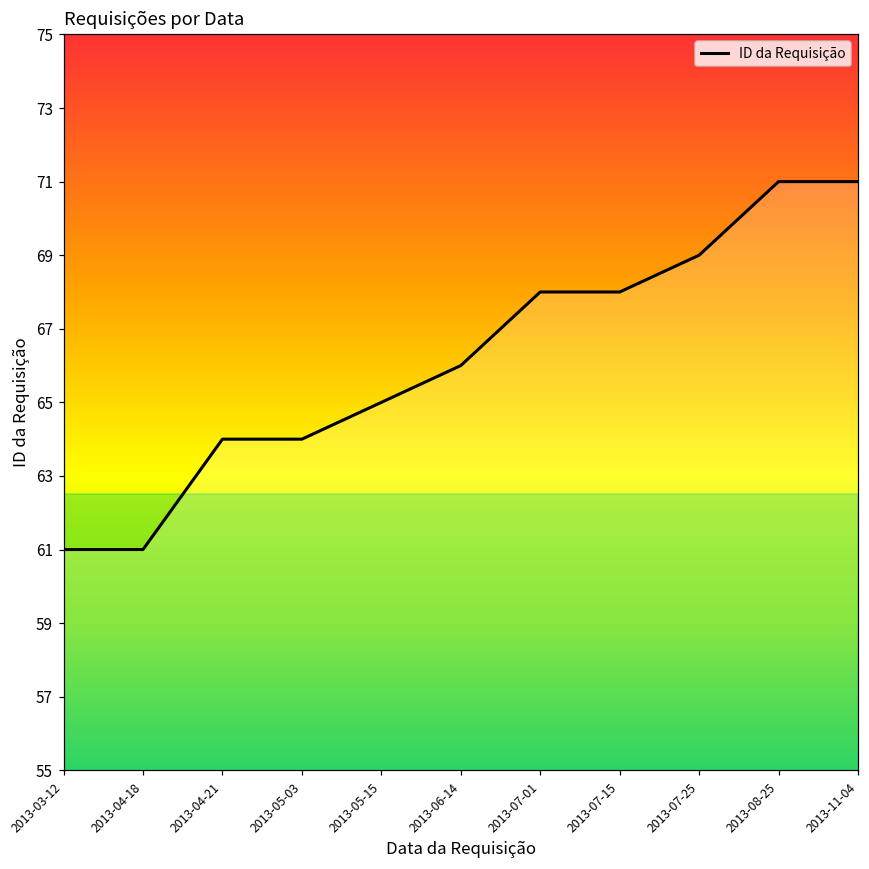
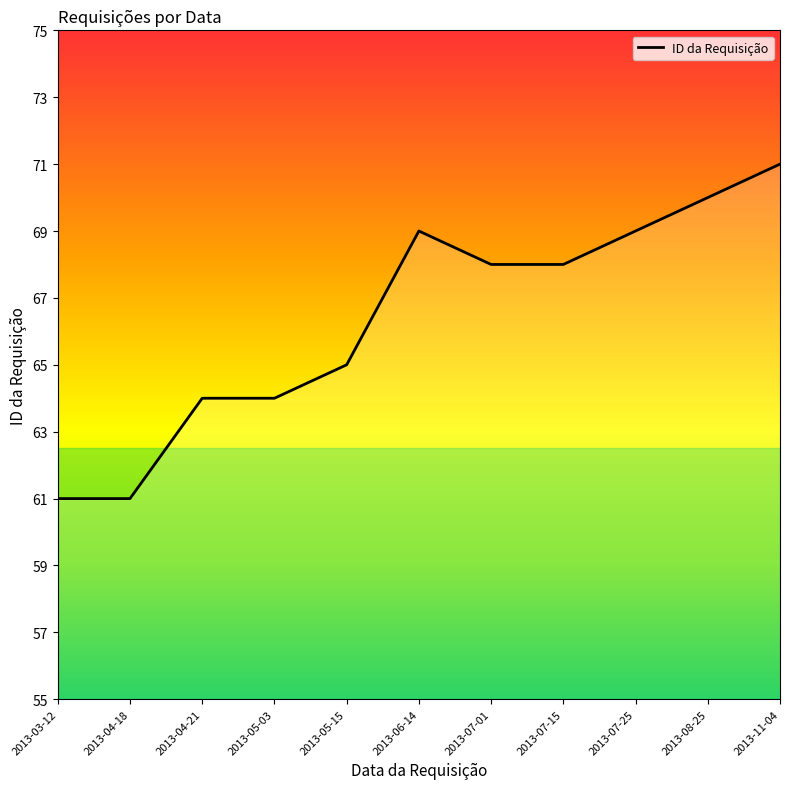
  {
    "2013-03-12": 61,
    "2013-04-18": 61,
    "2013-04-21": 64,
    "2013-05-03": 64,
    "2013-05-15": 65,
-   "2013-06-14": 66,
+   "2013-06-14": 69,
    "2013-07-01": 68,
    "2013-07-15": 68,
    "2013-07-25": 69,
-   "2013-08-25": 71,
+   "2013-08-25": 70,
    "2013-11-04": 71
  }
